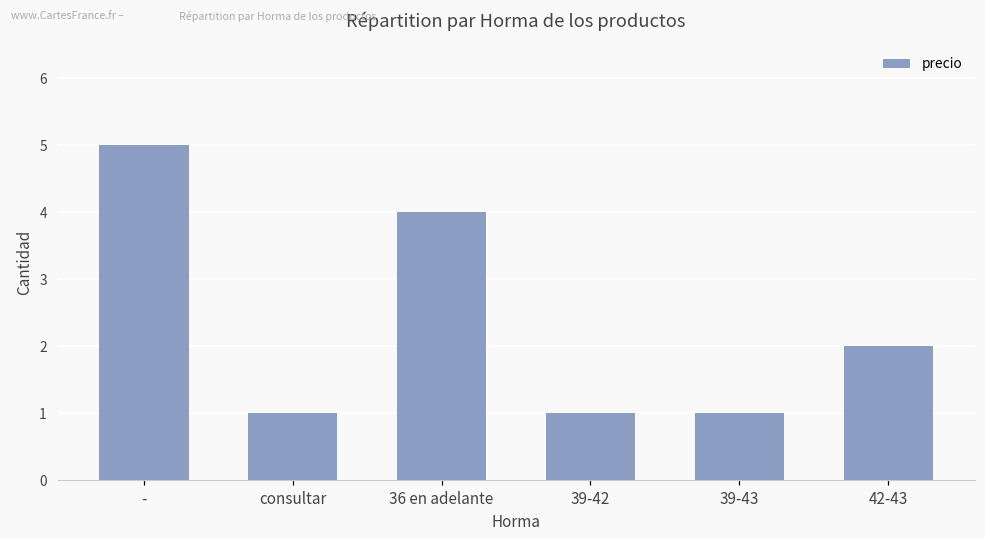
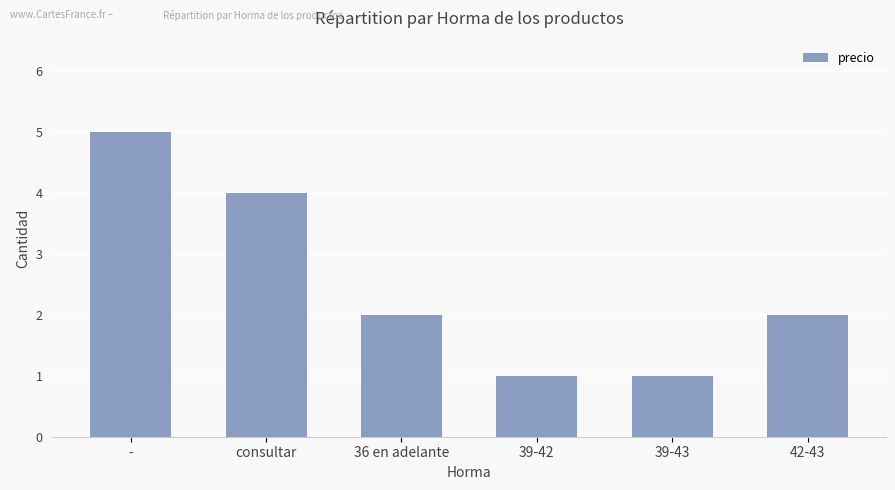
  {
    "-": 5,
-   "consultar": 1,
-   "36 en adelante": 4,
+   "consultar": 4,
+   "36 en adelante": 2,
    "39-42": 1,
    "39-43": 1,
    "42-43": 2
  }
